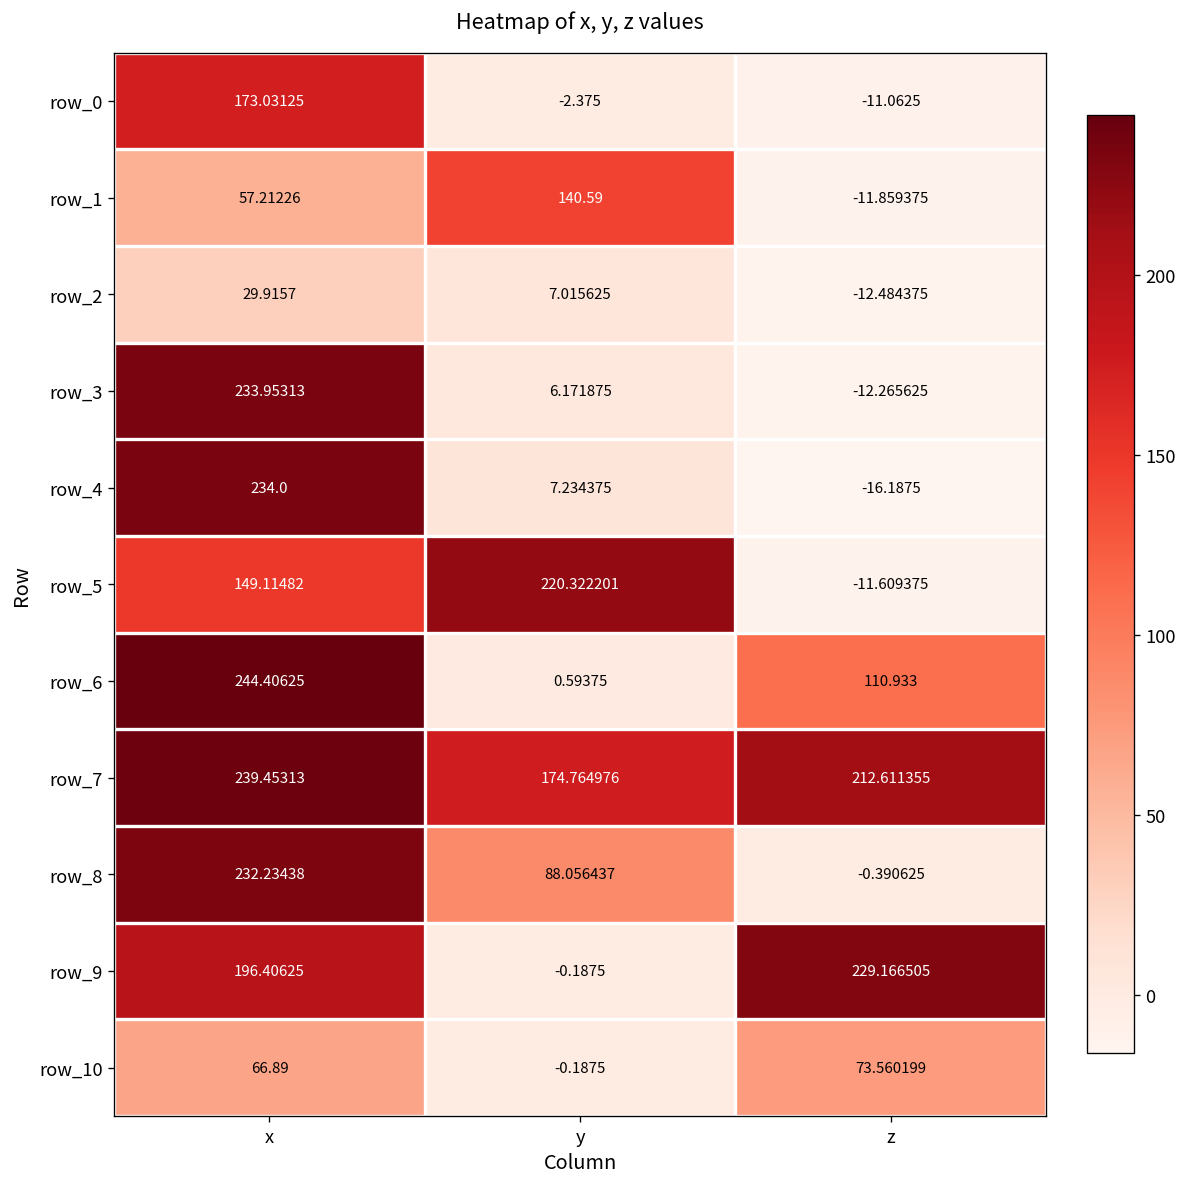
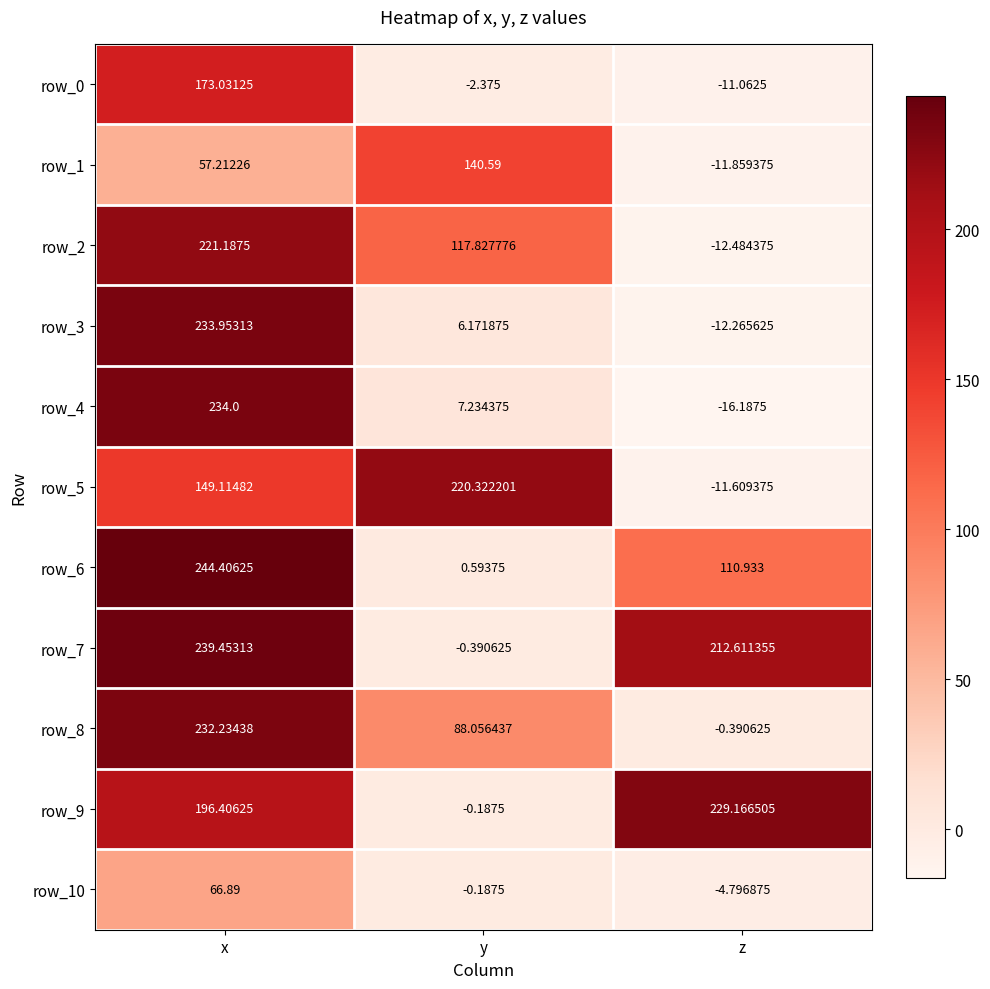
  {
    "row_0": {
      "x": 173.03125,
      "y": -2.375,
      "z": -11.0625
    },
    "row_1": {
      "x": 57.21226,
      "y": 140.59,
      "z": -11.859375
    },
    "row_2": {
-     "x": 29.9157,
-     "y": 7.015625,
+     "x": 221.1875,
+     "y": 117.827776,
      "z": -12.484375
    },
    "row_3": {
      "x": 233.95313,
      "y": 6.171875,
      "z": -12.265625
    },
    "row_4": {
      "x": 234.0,
      "y": 7.234375,
      "z": -16.1875
    },
    "row_5": {
      "x": 149.11482,
      "y": 220.322201,
      "z": -11.609375
    },
    "row_6": {
      "x": 244.40625,
      "y": 0.59375,
      "z": 110.933
    },
    "row_7": {
      "x": 239.45313,
-     "y": 174.764976,
+     "y": -0.390625,
      "z": 212.611355
    },
    "row_8": {
      "x": 232.23438,
      "y": 88.056437,
      "z": -0.390625
    },
    "row_9": {
      "x": 196.40625,
      "y": -0.1875,
      "z": 229.166505
    },
    "row_10": {
      "x": 66.89,
      "y": -0.1875,
-     "z": 73.560199
+     "z": -4.796875
    }
  }
